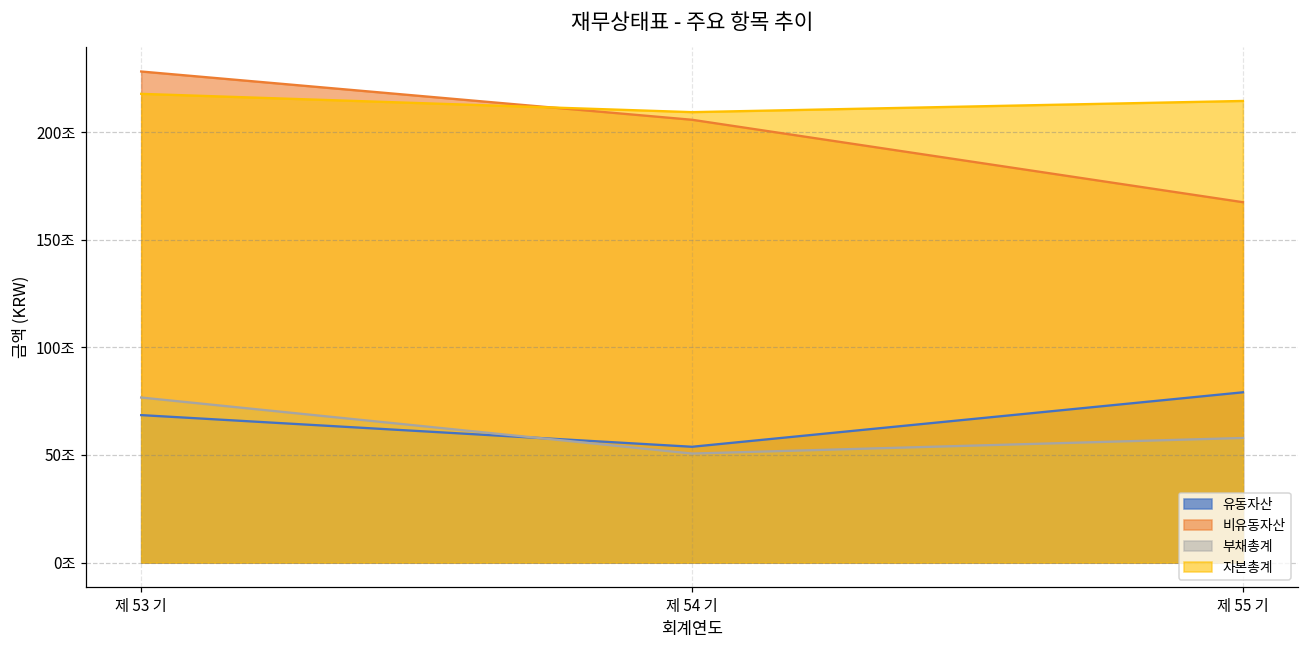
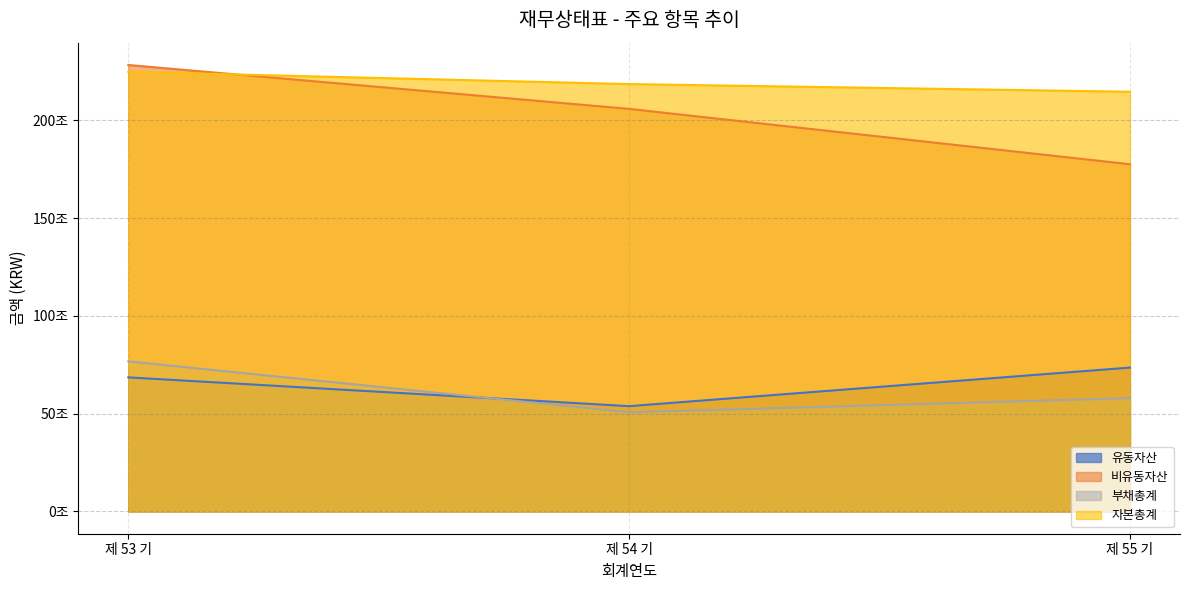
  {
    "유동자산": {
      "제 53 기": "69조",
      "제 54 기": "54조",
-     "제 55 기": "79조"
+     "제 55 기": "74조"
    },
    "비유동자산": {
      "제 53 기": "228조",
      "제 54 기": "206조",
-     "제 55 기": "168조"
+     "제 55 기": "178조"
    },
    "부채총계": {
      "제 53 기": "77조",
      "제 54 기": "51조",
      "제 55 기": "58조"
    },
    "자본총계": {
-     "제 53 기": "218조",
-     "제 54 기": "209조",
+     "제 53 기": "225조",
+     "제 54 기": "219조",
      "제 55 기": "215조"
    }
  }
